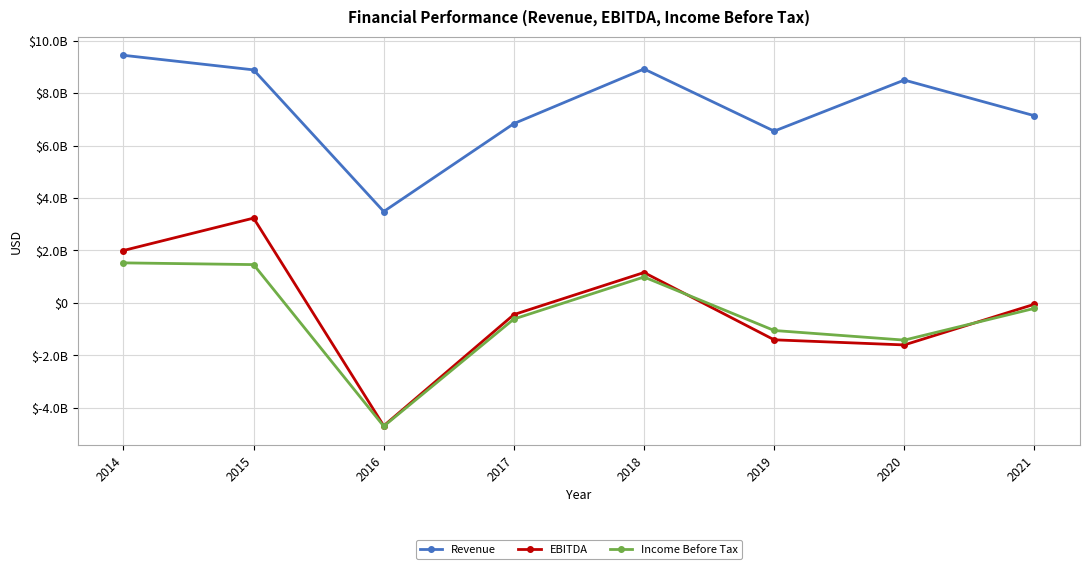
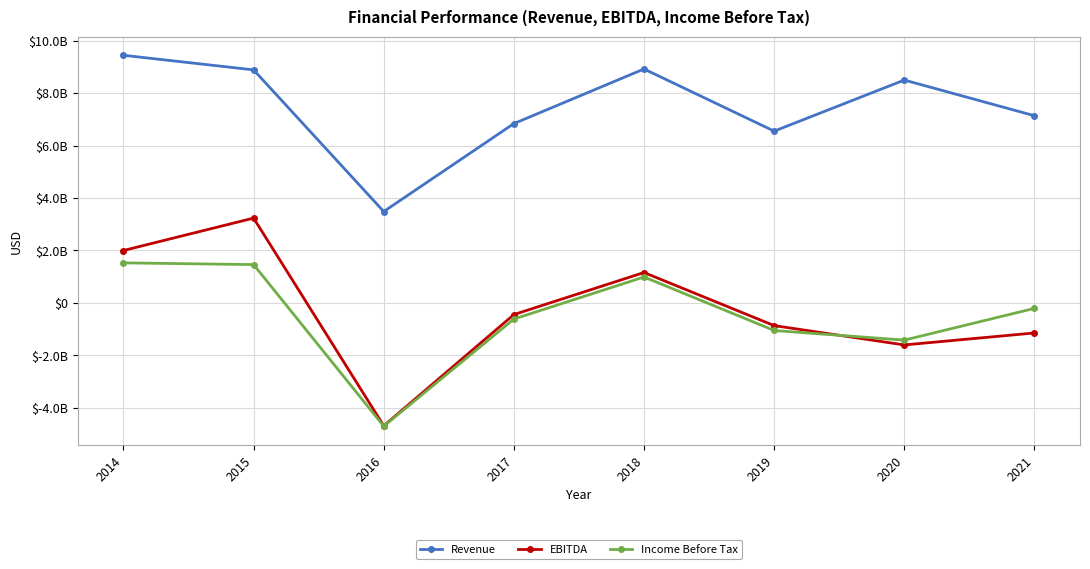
  {
    "Revenue": {
      "2014": "$9400000000",
      "2015": "$8900000000",
      "2016": "$3500000000",
      "2017": "$6800000000",
      "2018": "$8900000000",
      "2019": "$6600000000",
      "2020": "$8500000000",
      "2021": "$7100000000"
    },
    "EBITDA": {
      "2014": "$2000000000",
      "2015": "$3200000000",
      "2017": "$-400000000",
      "2018": "$1200000000",
-     "2019": "$-1400000000",
+     "2019": "$-900000000",
      "2020": "$-1600000000",
-     "2021": "$-100000000"
+     "2021": "$-1100000000"
    },
    "Income Before Tax": {
      "2014": "$1500000000",
      "2015": "$1500000000",
      "2017": "$-600000000",
      "2018": "$1000000000",
      "2019": "$-1100000000",
      "2020": "$-1400000000",
      "2021": "$-200000000"
    }
  }
